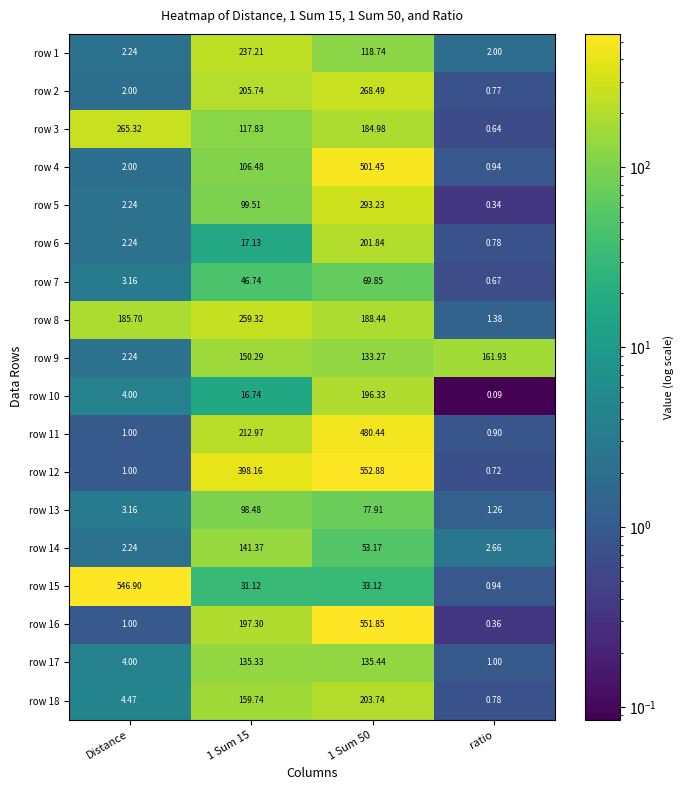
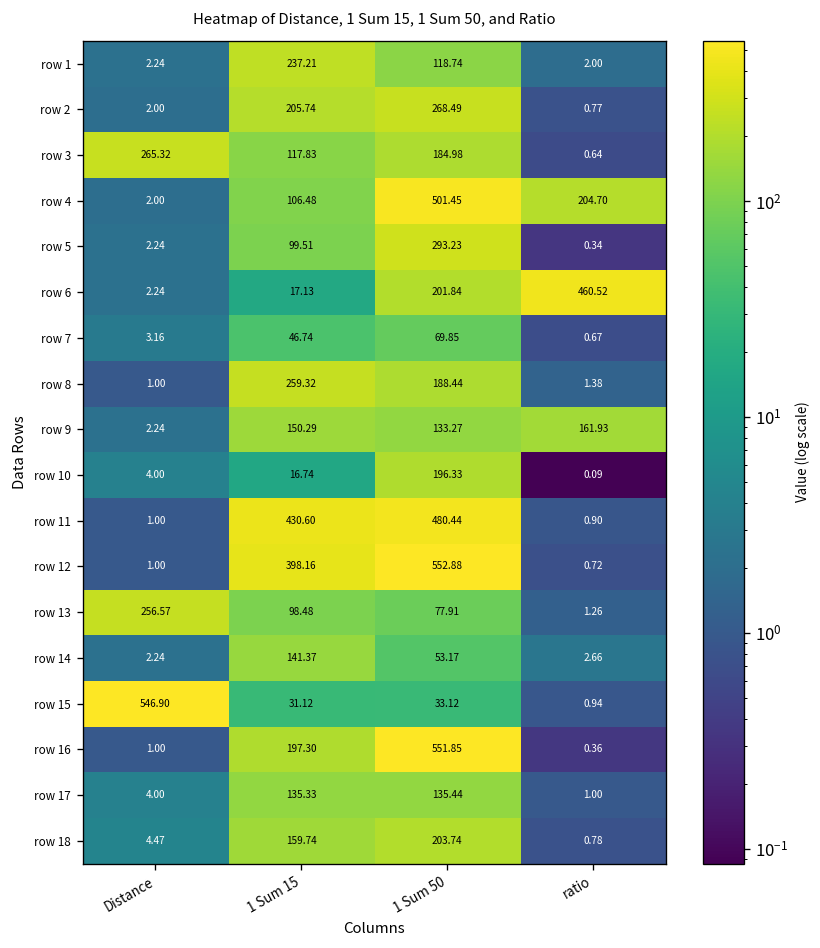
  {
    "row 1": {
      "Distance": 2.24,
      "1 Sum 15": 237.21,
      "1 Sum 50": 118.74,
      "ratio": 2.00
    },
    "row 2": {
      "Distance": 2.00,
      "1 Sum 15": 205.74,
      "1 Sum 50": 268.49,
      "ratio": 0.77
    },
    "row 3": {
      "Distance": 265.32,
      "1 Sum 15": 117.83,
      "1 Sum 50": 184.98,
      "ratio": 0.64
    },
    "row 4": {
      "Distance": 2.00,
      "1 Sum 15": 106.48,
      "1 Sum 50": 501.45,
-     "ratio": 0.94
+     "ratio": 204.70
    },
    "row 5": {
      "Distance": 2.24,
      "1 Sum 15": 99.51,
      "1 Sum 50": 293.23,
      "ratio": 0.34
    },
    "row 6": {
      "Distance": 2.24,
      "1 Sum 15": 17.13,
      "1 Sum 50": 201.84,
-     "ratio": 0.78
+     "ratio": 460.52
    },
    "row 7": {
      "Distance": 3.16,
      "1 Sum 15": 46.74,
      "1 Sum 50": 69.85,
      "ratio": 0.67
    },
    "row 8": {
-     "Distance": 185.70,
+     "Distance": 1.00,
      "1 Sum 15": 259.32,
      "1 Sum 50": 188.44,
      "ratio": 1.38
    },
    "row 9": {
      "Distance": 2.24,
      "1 Sum 15": 150.29,
      "1 Sum 50": 133.27,
      "ratio": 161.93
    },
    "row 10": {
      "Distance": 4.00,
      "1 Sum 15": 16.74,
      "1 Sum 50": 196.33,
      "ratio": 0.09
    },
    "row 11": {
      "Distance": 1.00,
-     "1 Sum 15": 212.97,
+     "1 Sum 15": 430.60,
      "1 Sum 50": 480.44,
      "ratio": 0.90
    },
    "row 12": {
      "Distance": 1.00,
      "1 Sum 15": 398.16,
      "1 Sum 50": 552.88,
      "ratio": 0.72
    },
    "row 13": {
-     "Distance": 3.16,
+     "Distance": 256.57,
      "1 Sum 15": 98.48,
      "1 Sum 50": 77.91,
      "ratio": 1.26
    },
    "row 14": {
      "Distance": 2.24,
      "1 Sum 15": 141.37,
      "1 Sum 50": 53.17,
      "ratio": 2.66
    },
    "row 15": {
      "Distance": 546.90,
      "1 Sum 15": 31.12,
      "1 Sum 50": 33.12,
      "ratio": 0.94
    },
    "row 16": {
      "Distance": 1.00,
      "1 Sum 15": 197.30,
      "1 Sum 50": 551.85,
      "ratio": 0.36
    },
    "row 17": {
      "Distance": 4.00,
      "1 Sum 15": 135.33,
      "1 Sum 50": 135.44,
      "ratio": 1.00
    },
    "row 18": {
      "Distance": 4.47,
      "1 Sum 15": 159.74,
      "1 Sum 50": 203.74,
      "ratio": 0.78
    }
  }
